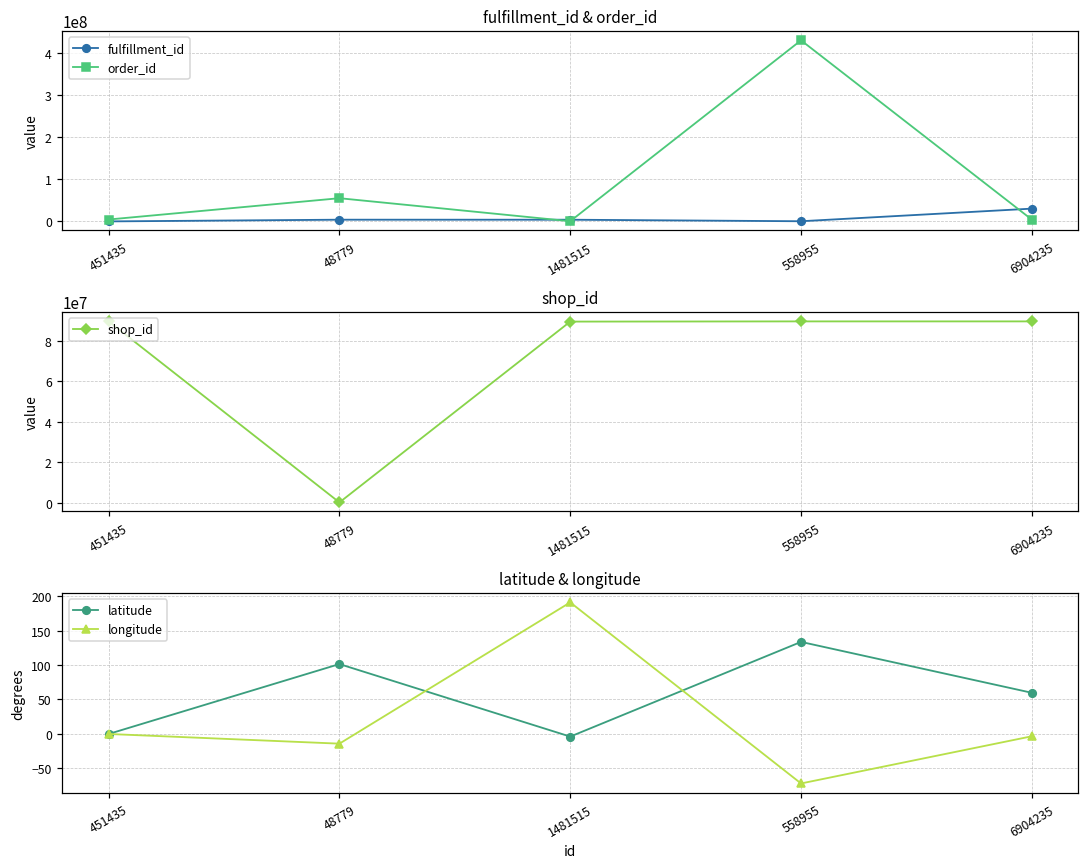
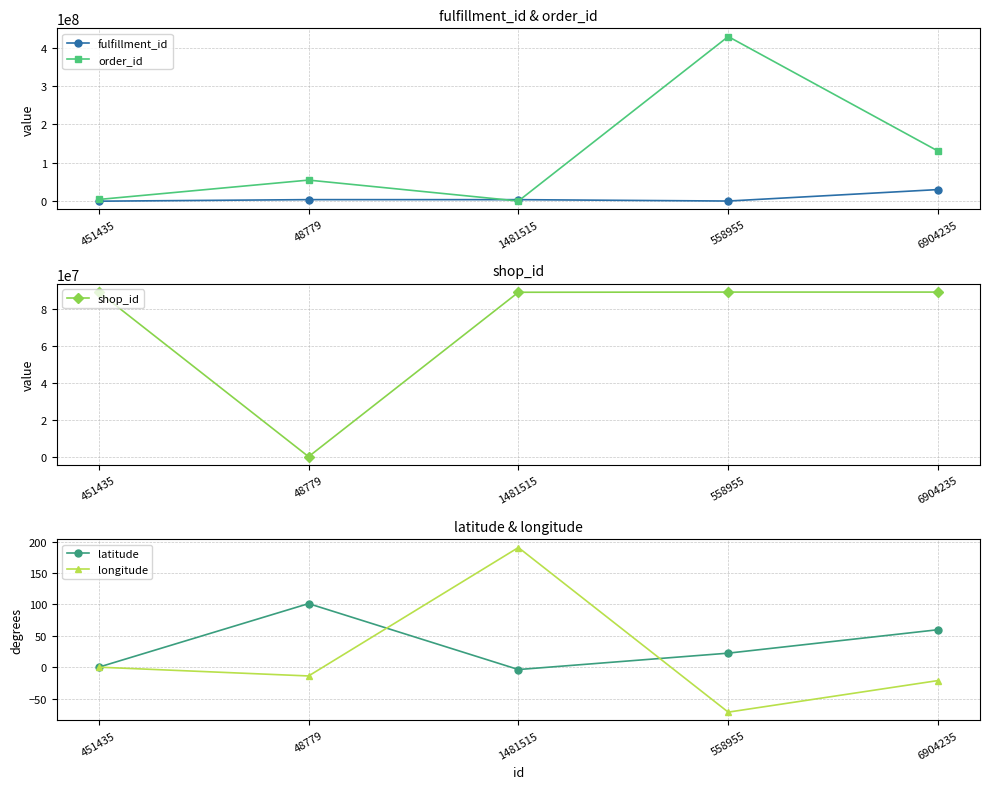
  {
    "fulfillment_id & order_id": {
      "fulfillment_id": {
        "48779": 0,
        "558955": 0,
        "6904235": 30000000
      },
      "order_id": {
        "48779": 60000000,
        "558955": 430000000,
-       "6904235": 0
+       "6904235": 130000000
      }
    },
    "shop_id": {
      "48779": 0,
      "1481515": 89000000,
      "558955": 89000000,
      "6904235": 89000000
    },
    "latitude & longitude": {
      "latitude": {
        "48779": 100,
        "1481515": 0,
-       "558955": 130,
+       "558955": 20,
        "6904235": 60
      },
      "longitude": {
        "48779": -10,
        "1481515": 190,
        "558955": -70,
-       "6904235": 0
+       "6904235": -20
      }
    }
  }
